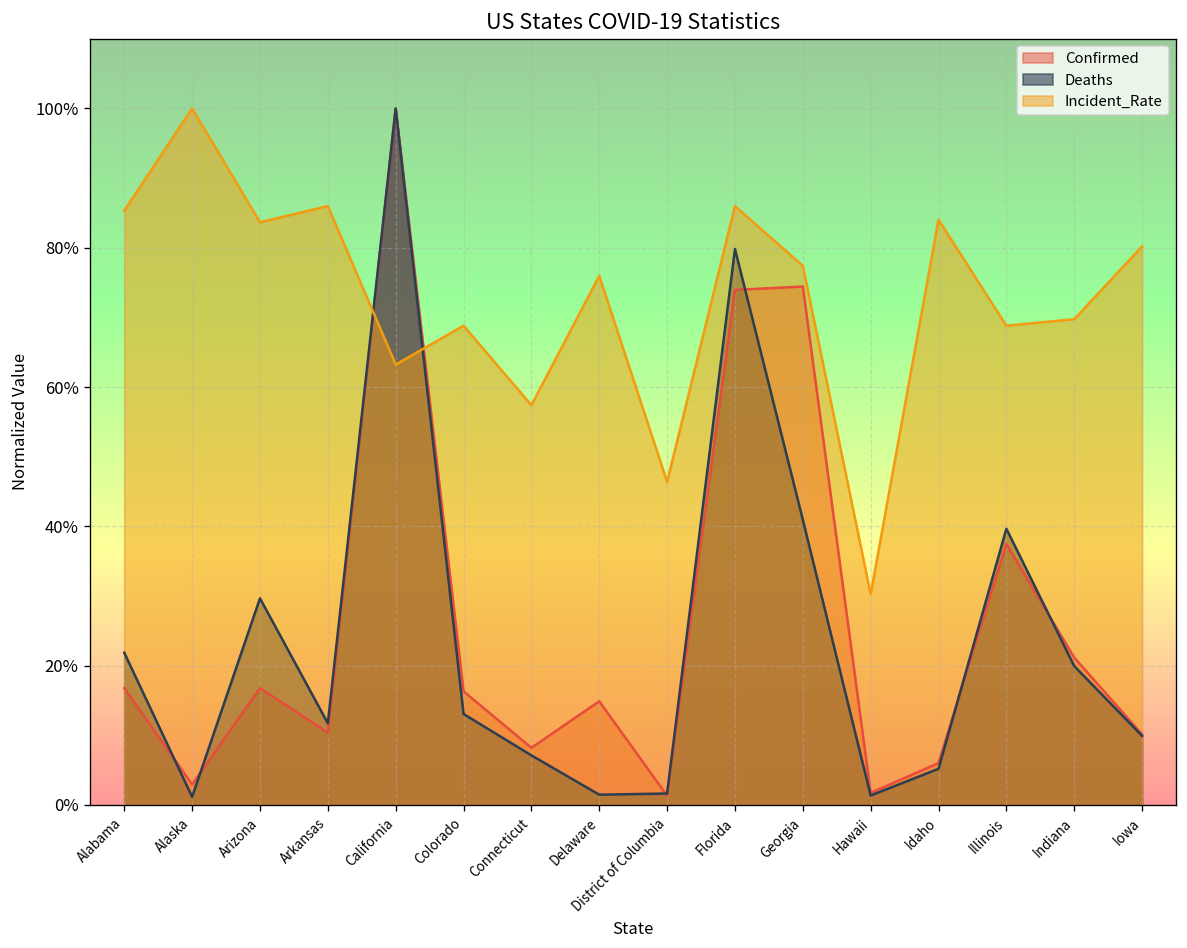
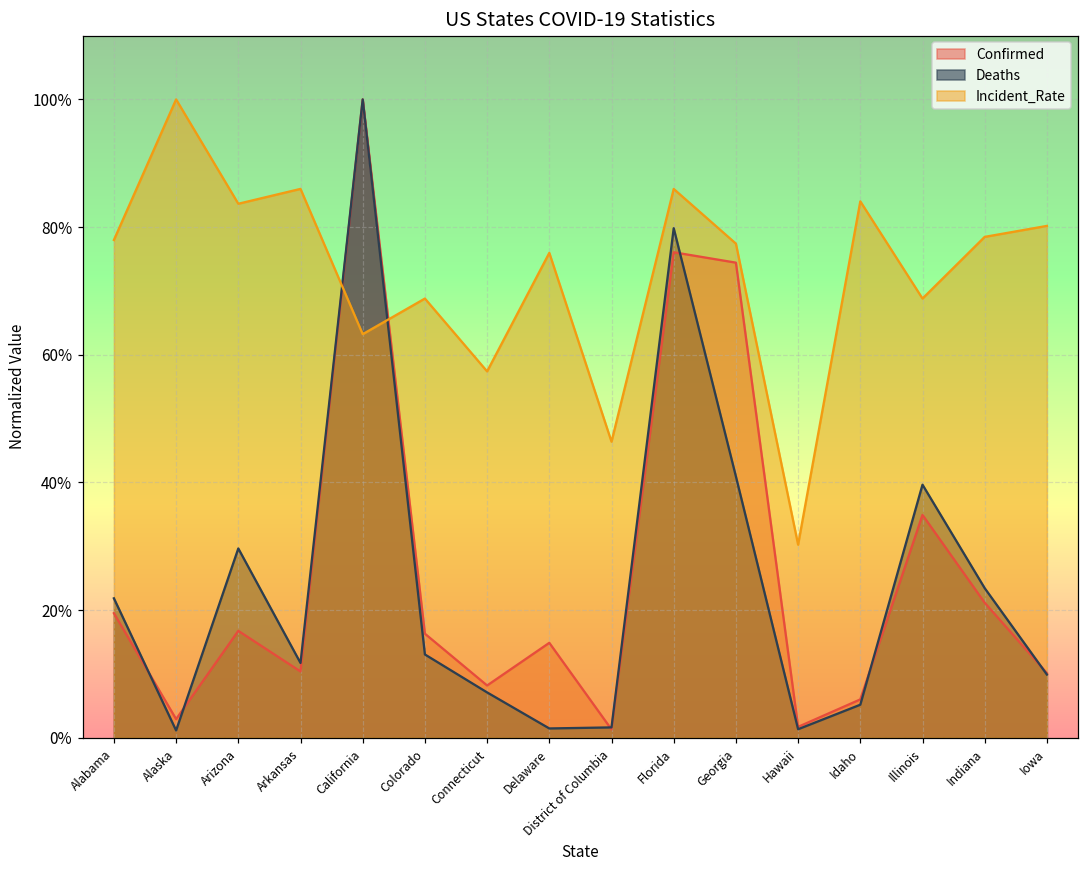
  {
    "Confirmed": {
-     "Alabama": "17%",
+     "Alabama": "20%",
      "Alaska": "3%",
      "Arizona": "17%",
      "Arkansas": "10%",
      "Colorado": "16%",
      "Connecticut": "8%",
      "Delaware": "15%",
-     "Florida": "74%",
+     "Florida": "76%",
      "Georgia": "74%",
      "Idaho": "6%",
-     "Illinois": "37%",
+     "Illinois": "35%",
      "Indiana": "21%"
    },
    "Deaths": {
      "Alabama": "22%",
      "Alaska": "1%",
      "Arizona": "30%",
      "Arkansas": "12%",
      "Colorado": "13%",
      "Connecticut": "7%",
      "Delaware": "1%",
      "Florida": "80%",
      "Georgia": "41%",
      "Idaho": "5%",
      "Illinois": "40%",
-     "Indiana": "20%"
+     "Indiana": "23%"
    },
    "Incident_Rate": {
-     "Alabama": "85%",
+     "Alabama": "78%",
      "Alaska": "100%",
      "Arizona": "84%",
      "Arkansas": "86%",
      "California": "63%",
      "Colorado": "69%",
      "Connecticut": "57%",
      "Delaware": "76%",
      "District of Columbia": "46%",
      "Florida": "86%",
      "Georgia": "77%",
      "Hawaii": "30%",
      "Idaho": "84%",
      "Illinois": "69%",
-     "Indiana": "70%",
+     "Indiana": "78%",
      "Iowa": "80%"
    }
  }
